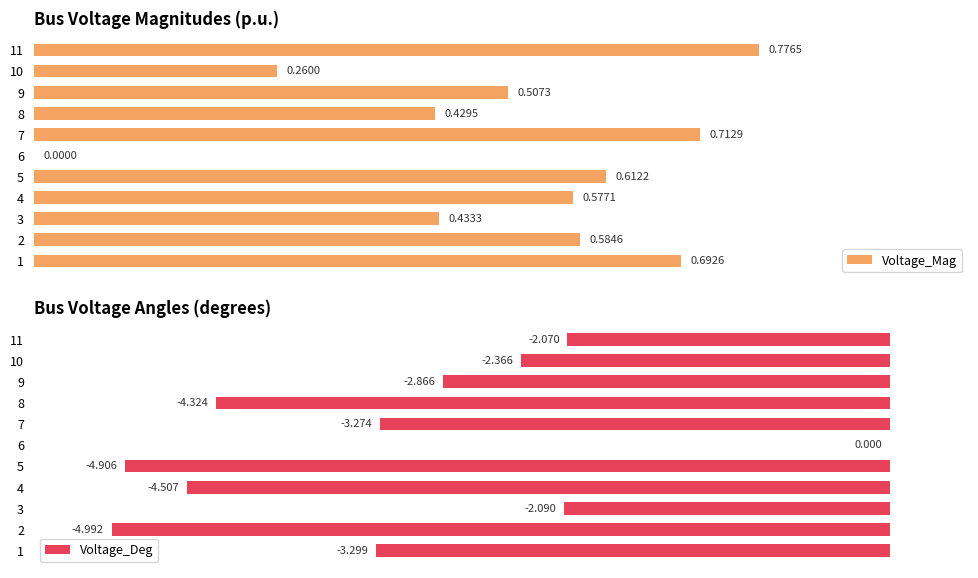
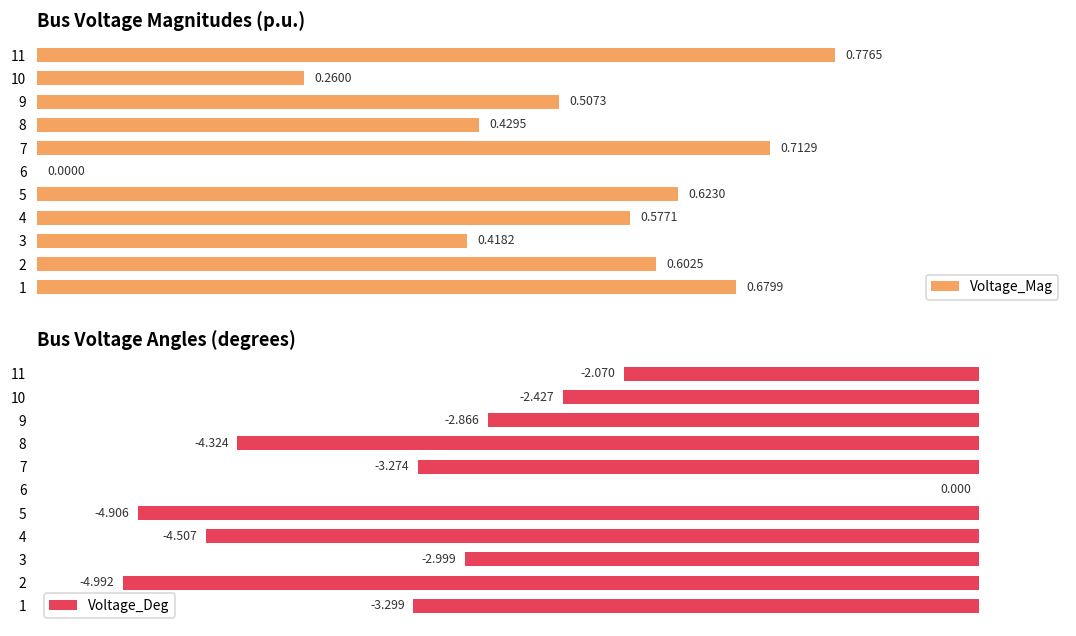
  {
    "Bus Voltage Magnitudes (p.u.)": {
      "11": 0.7765,
      "10": 0.2600,
      "9": 0.5073,
      "8": 0.4295,
      "7": 0.7129,
      "6": 0.0000,
-     "5": 0.6122,
+     "5": 0.6230,
      "4": 0.5771,
-     "3": 0.4333,
-     "2": 0.5846,
-     "1": 0.6926
+     "3": 0.4182,
+     "2": 0.6025,
+     "1": 0.6799
    },
    "Bus Voltage Angles (degrees)": {
      "11": -2.070,
-     "10": -2.366,
+     "10": -2.427,
      "9": -2.866,
      "8": -4.324,
      "7": -3.274,
      "6": 0.000,
      "5": -4.906,
      "4": -4.507,
-     "3": -2.090,
+     "3": -2.999,
      "2": -4.992,
      "1": -3.299
    }
  }
